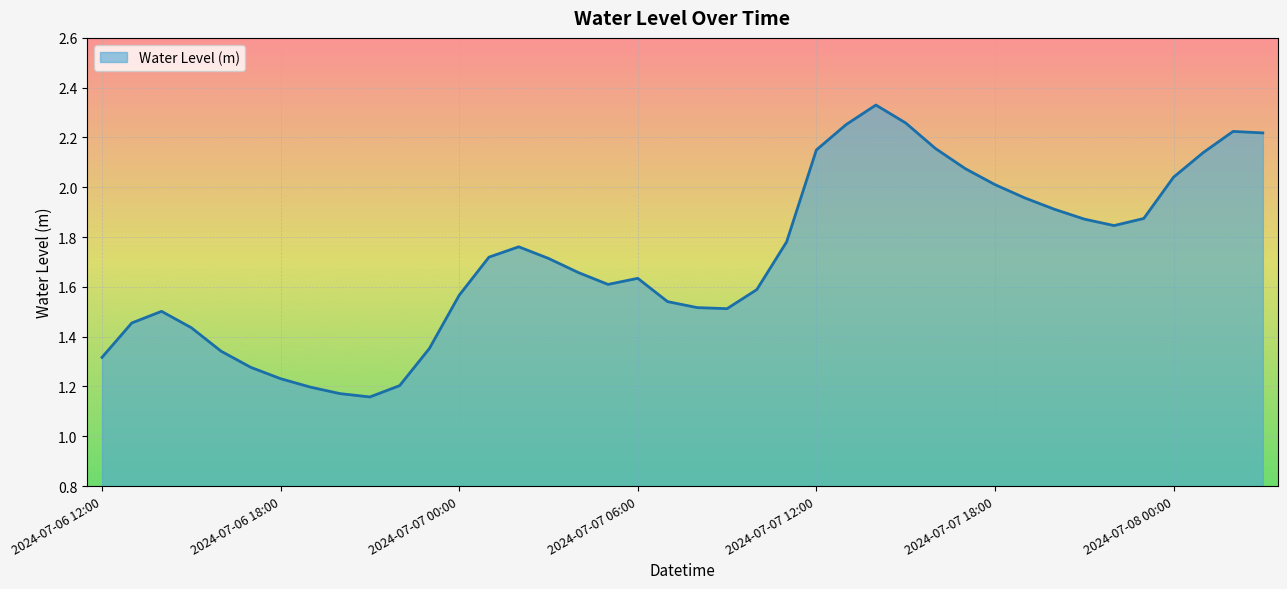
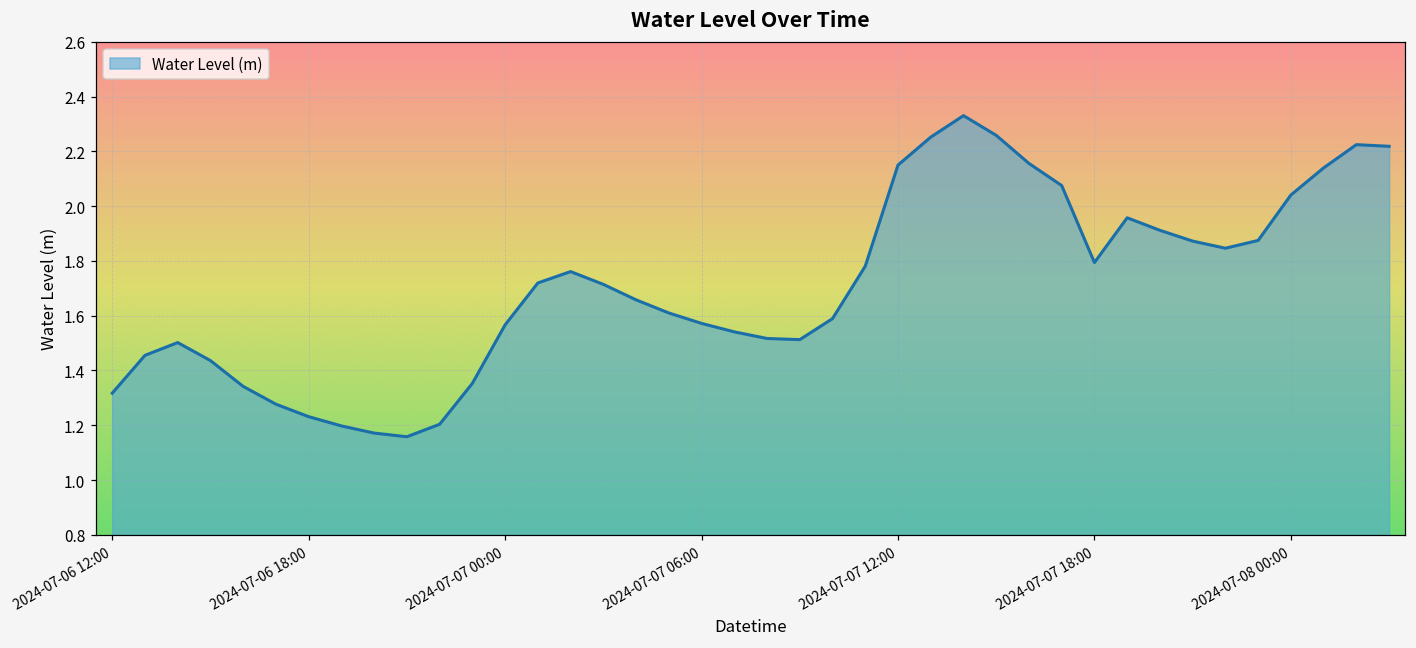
  {
    "2024-07-06 12:00": 1.32,
    "2024-07-06 18:00": 1.23,
    "2024-07-07 00:00": 1.57,
-   "2024-07-07 06:00": 1.63,
+   "2024-07-07 06:00": 1.57,
    "2024-07-07 12:00": 2.15,
-   "2024-07-07 18:00": 2.01,
+   "2024-07-07 18:00": 1.79,
    "2024-07-08 00:00": 2.04
  }
